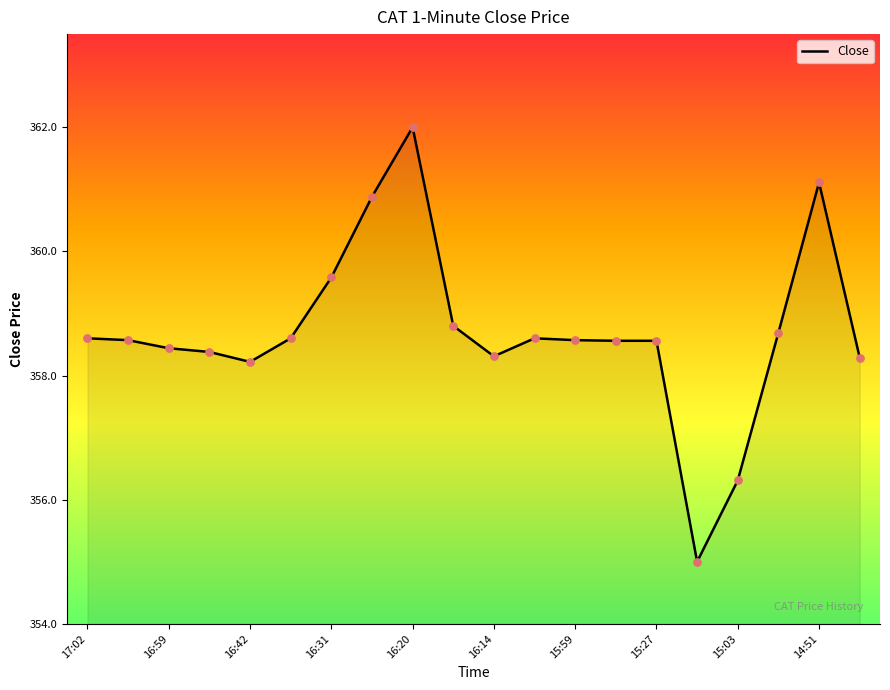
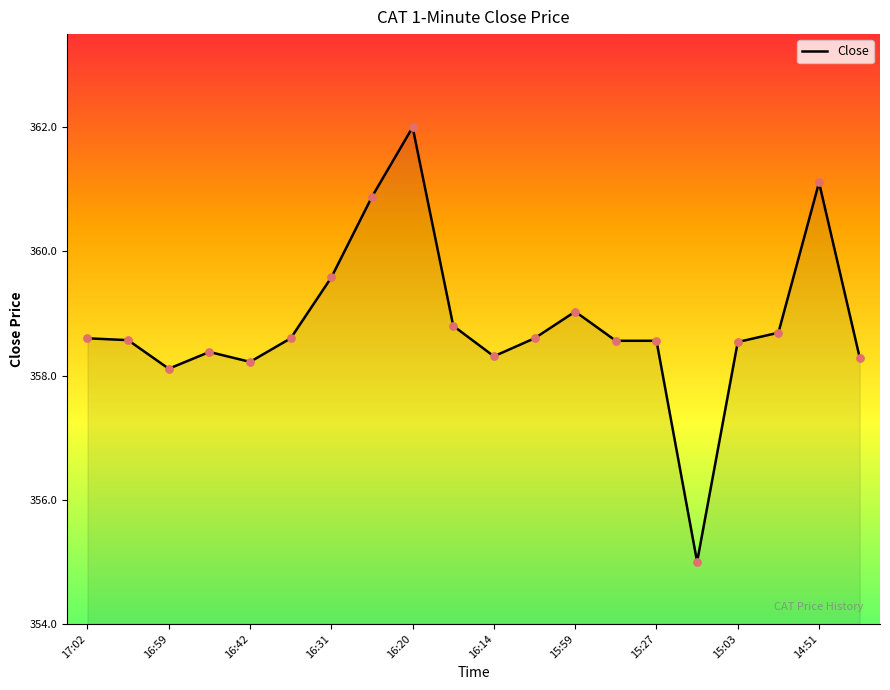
  {
    "17:02": 358.6,
-   "16:59": 358.4,
+   "16:59": 358.1,
    "16:42": 358.2,
    "16:31": 359.6,
    "16:20": 362.0,
    "16:14": 358.3,
-   "15:59": 358.6,
+   "15:59": 359.0,
    "15:27": 358.6,
-   "15:03": 356.3,
+   "15:03": 358.5,
    "14:51": 361.1
  }
